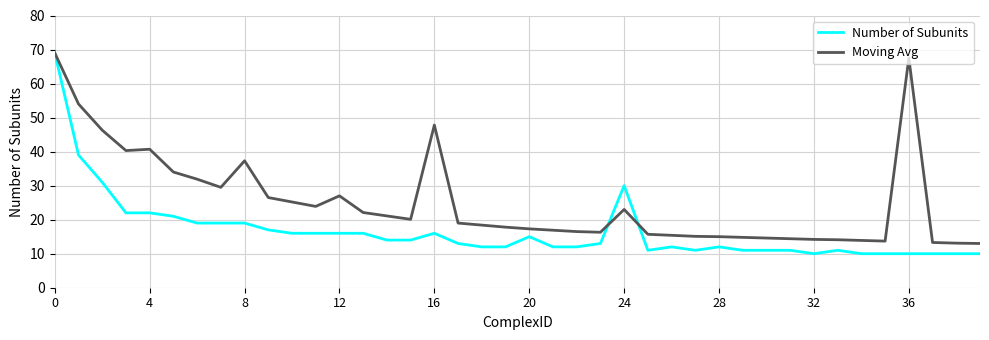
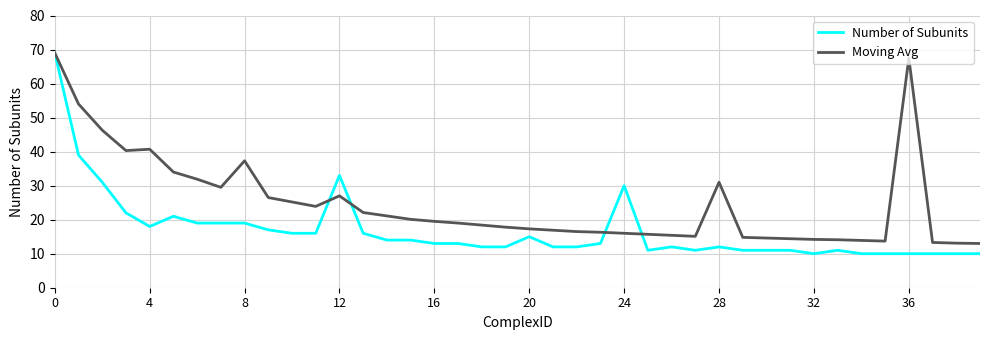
  {
    "Number of Subunits": {
-     "4": 22,
+     "4": 18,
      "8": 19,
-     "12": 16,
-     "16": 16,
+     "12": 33,
+     "16": 13,
      "20": 15,
      "24": 30,
      "28": 12,
      "32": 10,
      "36": 10
    },
    "Moving Avg": {
      "4": 41,
      "8": 37,
      "12": 27,
-     "16": 48,
+     "16": 20,
      "20": 17,
-     "24": 23,
-     "28": 15,
+     "24": 16,
+     "28": 31,
      "32": 14
    }
  }
